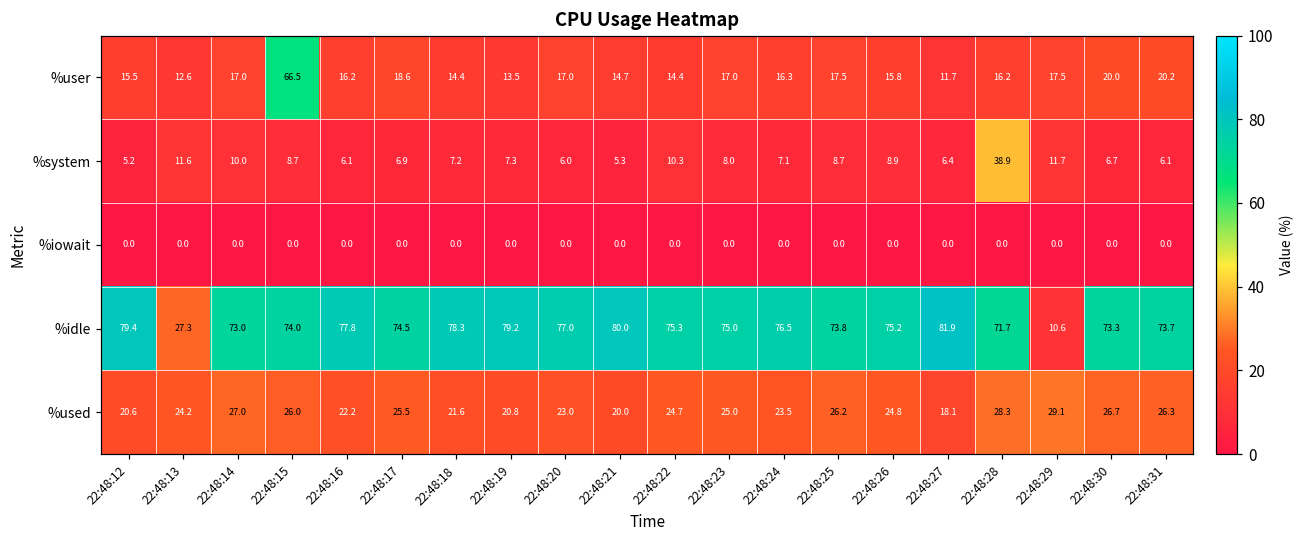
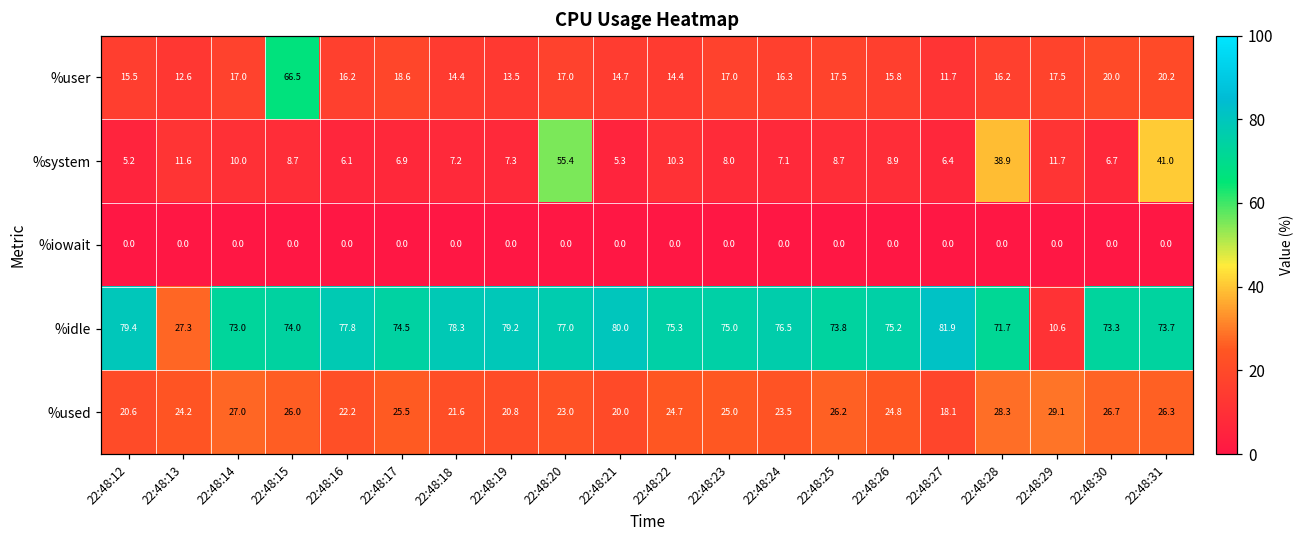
  {
    "%user": {
      "22:48:12": 15.5,
      "22:48:13": 12.6,
      "22:48:14": 17.0,
      "22:48:15": 66.5,
      "22:48:16": 16.2,
      "22:48:17": 18.6,
      "22:48:18": 14.4,
      "22:48:19": 13.5,
      "22:48:20": 17.0,
      "22:48:21": 14.7,
      "22:48:22": 14.4,
      "22:48:23": 17.0,
      "22:48:24": 16.3,
      "22:48:25": 17.5,
      "22:48:26": 15.8,
      "22:48:27": 11.7,
      "22:48:28": 16.2,
      "22:48:29": 17.5,
      "22:48:30": 20.0,
      "22:48:31": 20.2
    },
    "%system": {
      "22:48:12": 5.2,
      "22:48:13": 11.6,
      "22:48:14": 10.0,
      "22:48:15": 8.7,
      "22:48:16": 6.1,
      "22:48:17": 6.9,
      "22:48:18": 7.2,
      "22:48:19": 7.3,
-     "22:48:20": 6.0,
+     "22:48:20": 55.4,
      "22:48:21": 5.3,
      "22:48:22": 10.3,
      "22:48:23": 8.0,
      "22:48:24": 7.1,
      "22:48:25": 8.7,
      "22:48:26": 8.9,
      "22:48:27": 6.4,
      "22:48:28": 38.9,
      "22:48:29": 11.7,
      "22:48:30": 6.7,
-     "22:48:31": 6.1
+     "22:48:31": 41.0
    },
    "%iowait": {
      "22:48:12": 0.0,
      "22:48:13": 0.0,
      "22:48:14": 0.0,
      "22:48:15": 0.0,
      "22:48:16": 0.0,
      "22:48:17": 0.0,
      "22:48:18": 0.0,
      "22:48:19": 0.0,
      "22:48:20": 0.0,
      "22:48:21": 0.0,
      "22:48:22": 0.0,
      "22:48:23": 0.0,
      "22:48:24": 0.0,
      "22:48:25": 0.0,
      "22:48:26": 0.0,
      "22:48:27": 0.0,
      "22:48:28": 0.0,
      "22:48:29": 0.0,
      "22:48:30": 0.0,
      "22:48:31": 0.0
    },
    "%idle": {
      "22:48:12": 79.4,
      "22:48:13": 27.3,
      "22:48:14": 73.0,
      "22:48:15": 74.0,
      "22:48:16": 77.8,
      "22:48:17": 74.5,
      "22:48:18": 78.3,
      "22:48:19": 79.2,
      "22:48:20": 77.0,
      "22:48:21": 80.0,
      "22:48:22": 75.3,
      "22:48:23": 75.0,
      "22:48:24": 76.5,
      "22:48:25": 73.8,
      "22:48:26": 75.2,
      "22:48:27": 81.9,
      "22:48:28": 71.7,
      "22:48:29": 10.6,
      "22:48:30": 73.3,
      "22:48:31": 73.7
    },
    "%used": {
      "22:48:12": 20.6,
      "22:48:13": 24.2,
      "22:48:14": 27.0,
      "22:48:15": 26.0,
      "22:48:16": 22.2,
      "22:48:17": 25.5,
      "22:48:18": 21.6,
      "22:48:19": 20.8,
      "22:48:20": 23.0,
      "22:48:21": 20.0,
      "22:48:22": 24.7,
      "22:48:23": 25.0,
      "22:48:24": 23.5,
      "22:48:25": 26.2,
      "22:48:26": 24.8,
      "22:48:27": 18.1,
      "22:48:28": 28.3,
      "22:48:29": 29.1,
      "22:48:30": 26.7,
      "22:48:31": 26.3
    }
  }
